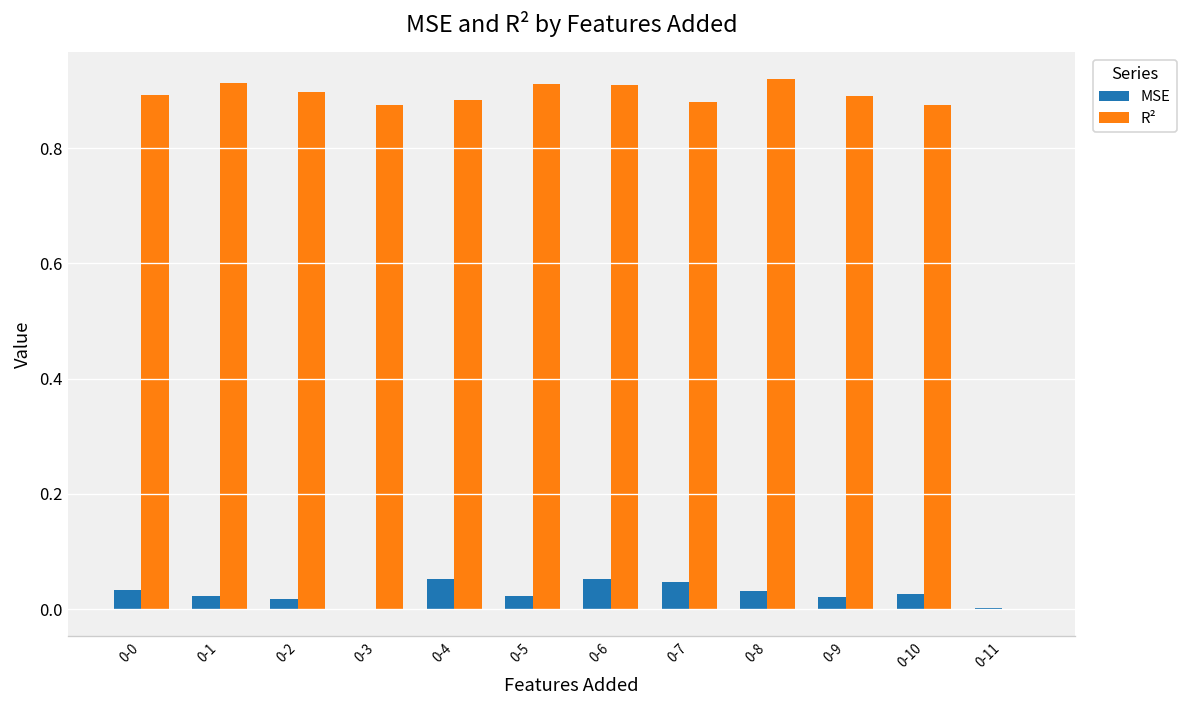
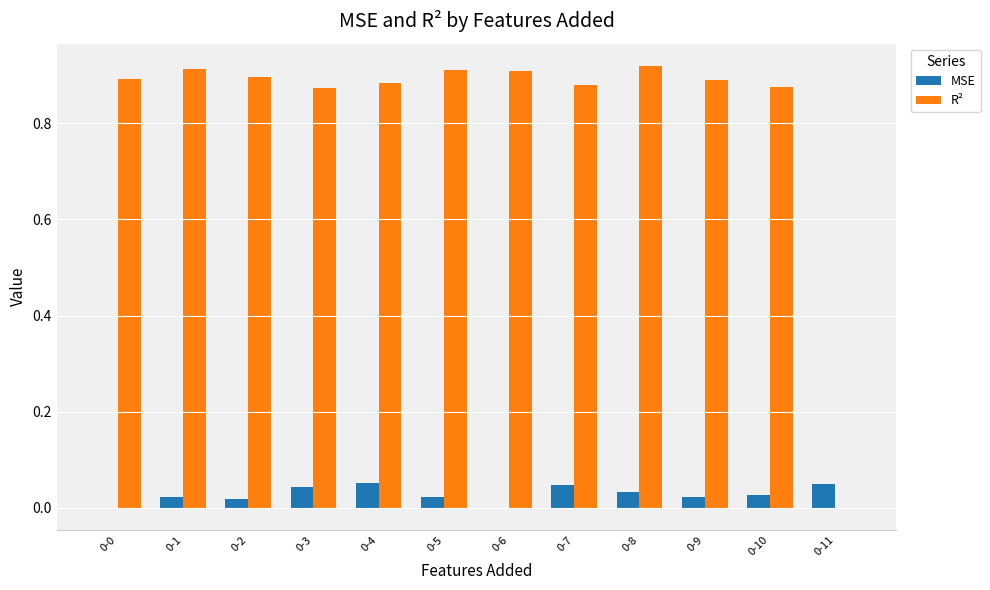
  {
    "MSE": {
-     "0-0": 0.03,
+     "0-0": 0.00,
      "0-1": 0.02,
      "0-2": 0.02,
-     "0-3": 0.00,
+     "0-3": 0.04,
      "0-4": 0.05,
      "0-5": 0.02,
-     "0-6": 0.05,
+     "0-6": 0.00,
      "0-7": 0.05,
      "0-8": 0.03,
      "0-9": 0.02,
      "0-10": 0.03,
-     "0-11": 0.00
+     "0-11": 0.05
    },
    "R²": {
      "0-0": 0.89,
      "0-1": 0.91,
      "0-2": 0.90,
      "0-3": 0.87,
      "0-4": 0.88,
      "0-5": 0.91,
      "0-6": 0.91,
      "0-7": 0.88,
      "0-8": 0.92,
      "0-9": 0.89,
      "0-10": 0.88
    }
  }
